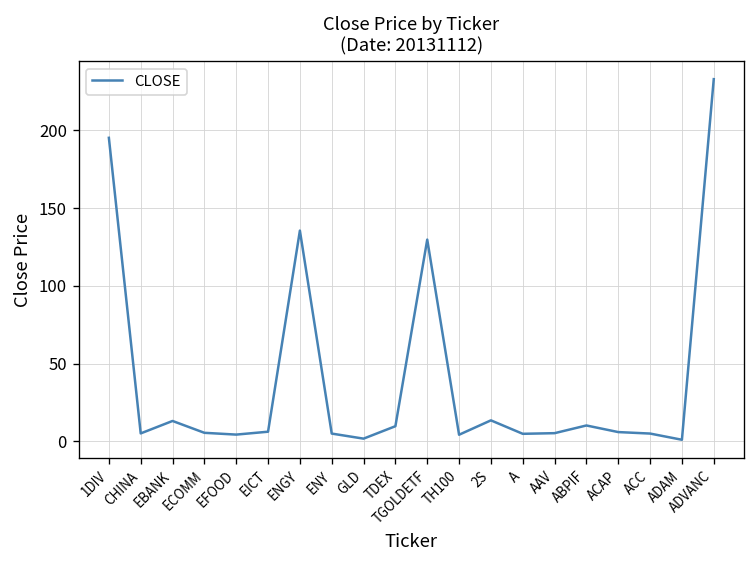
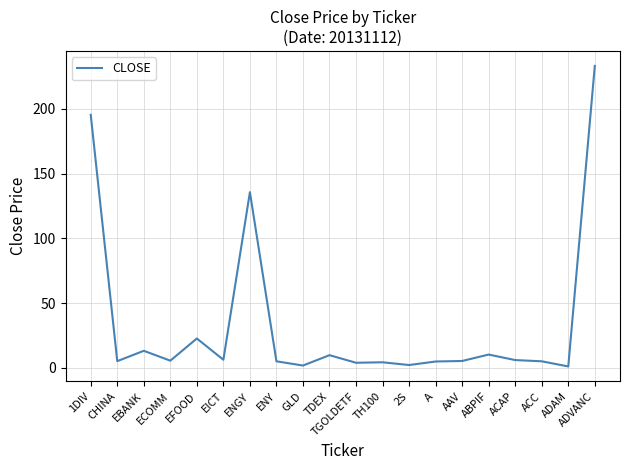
  {
    "1DIV": 195,
    "CHINA": 5,
    "EBANK": 13,
    "ECOMM": 6,
-   "EFOOD": 4,
+   "EFOOD": 23,
    "EICT": 6,
    "ENGY": 136,
    "ENY": 5,
    "GLD": 2,
    "TDEX": 10,
-   "TGOLDETF": 130,
+   "TGOLDETF": 4,
    "TH100": 4,
-   "2S": 14,
+   "2S": 2,
    "A": 5,
    "AAV": 5,
    "ABPIF": 10,
    "ACAP": 6,
    "ACC": 5,
    "ADAM": 1,
    "ADVANC": 233
  }
